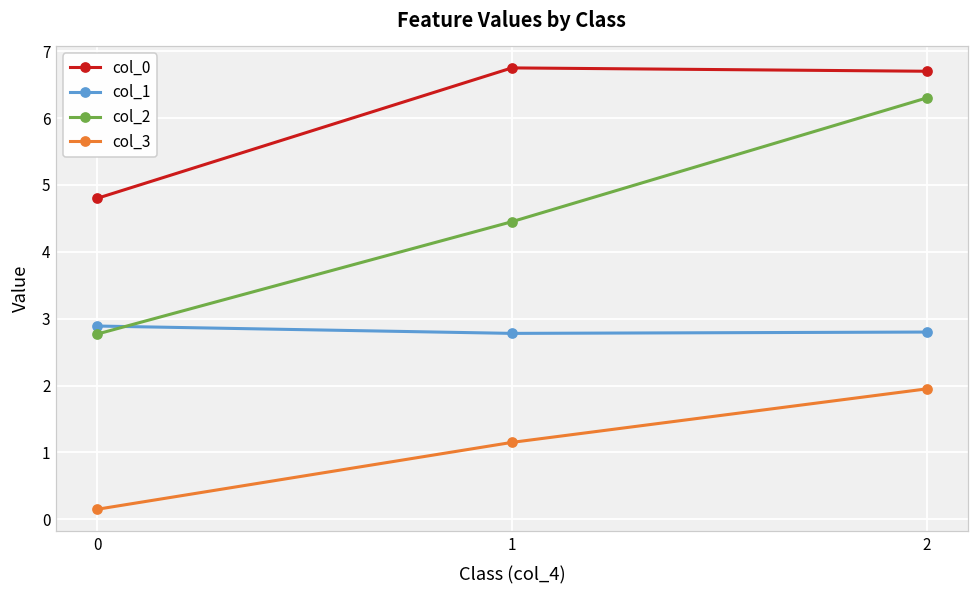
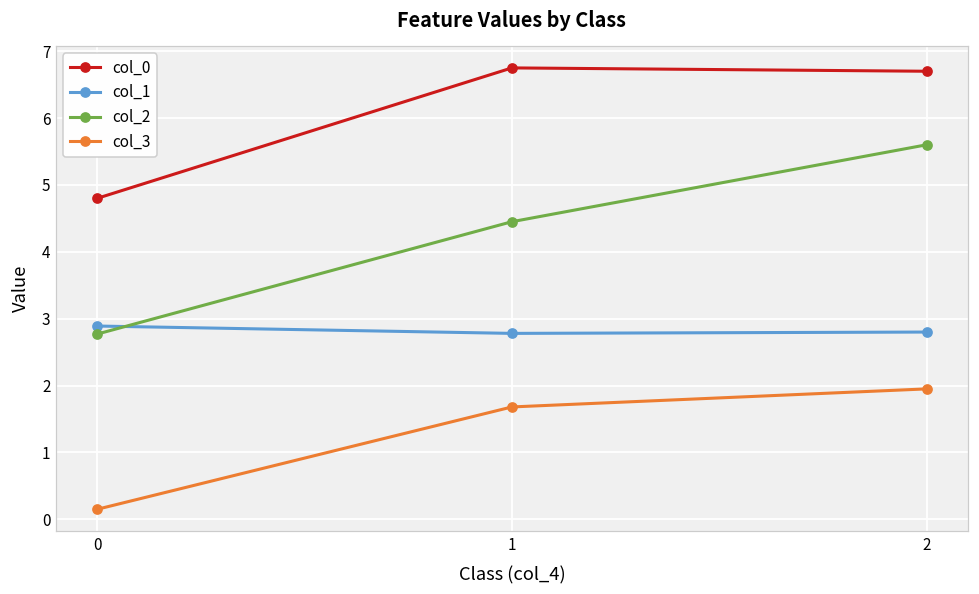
  {
    "col_0": {
      "0": 4.8,
      "1": 6.8,
      "2": 6.7
    },
    "col_1": {
      "0": 2.9,
      "1": 2.8,
      "2": 2.8
    },
    "col_2": {
      "0": 2.8,
      "1": 4.5,
-     "2": 6.3
+     "2": 5.6
    },
    "col_3": {
      "0": 0.2,
-     "1": 1.2,
+     "1": 1.7,
      "2": 2.0
    }
  }
